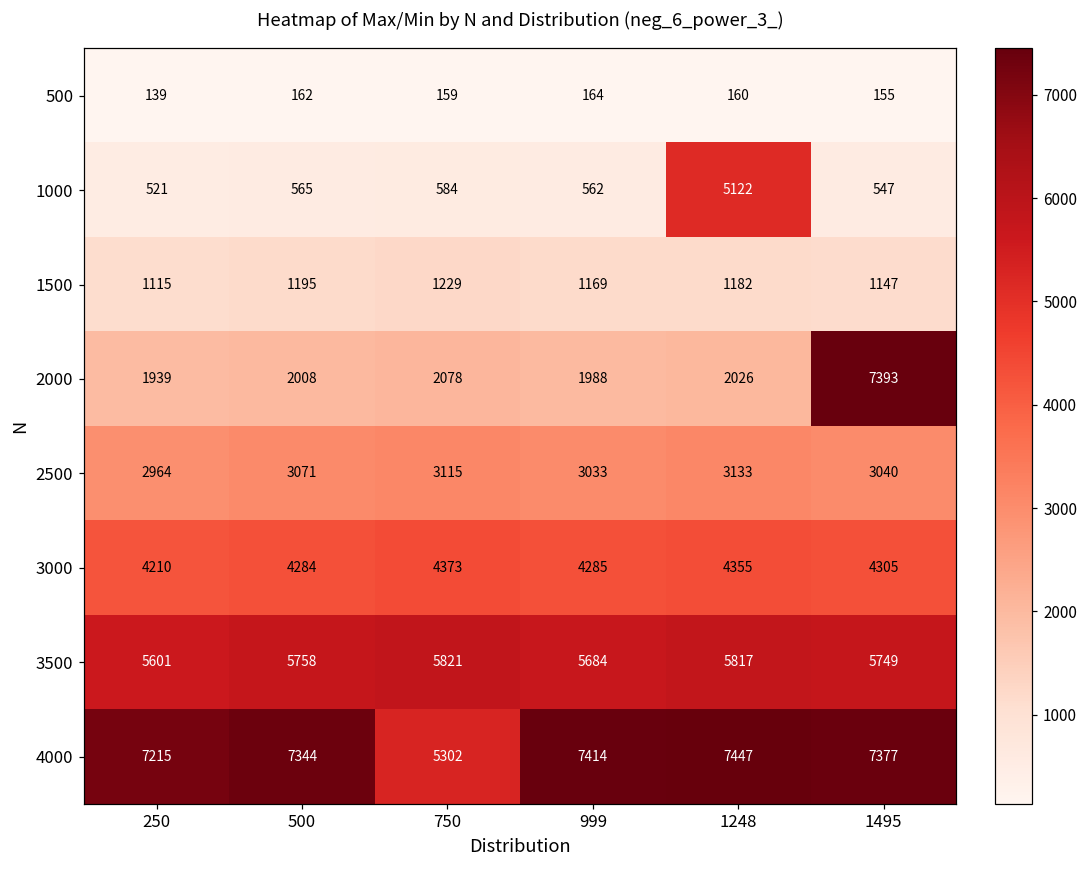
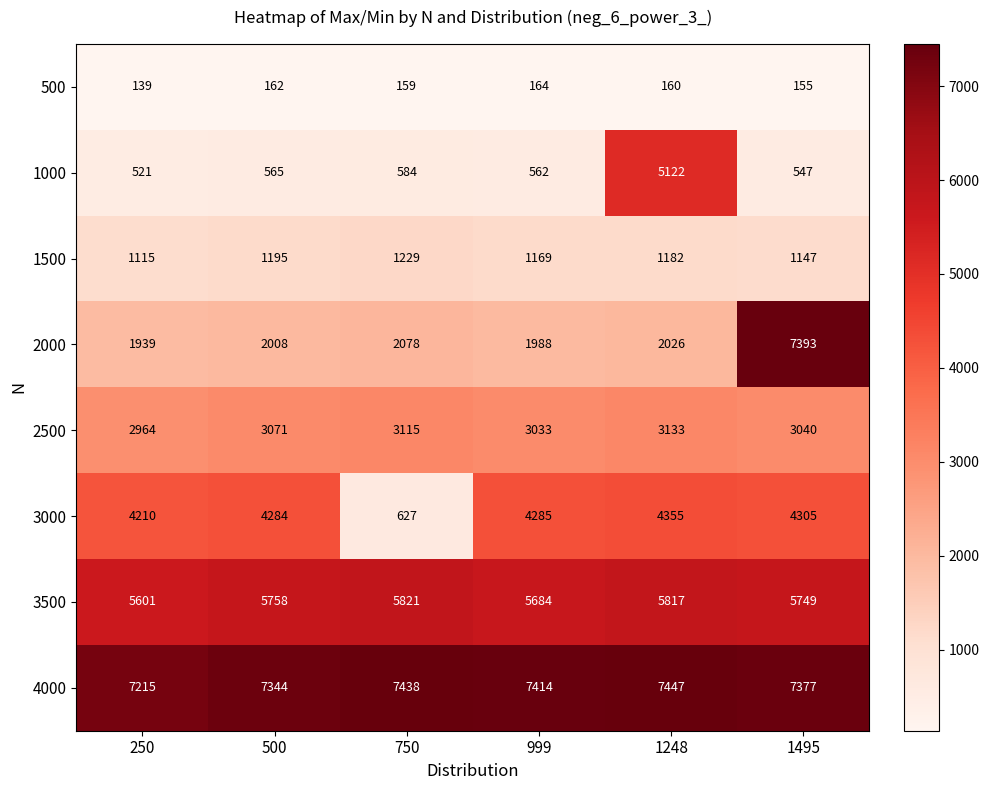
  {
    "500": {
      "250": 139,
      "500": 162,
      "750": 159,
      "999": 164,
      "1248": 160,
      "1495": 155
    },
    "1000": {
      "250": 521,
      "500": 565,
      "750": 584,
      "999": 562,
      "1248": 5122,
      "1495": 547
    },
    "1500": {
      "250": 1115,
      "500": 1195,
      "750": 1229,
      "999": 1169,
      "1248": 1182,
      "1495": 1147
    },
    "2000": {
      "250": 1939,
      "500": 2008,
      "750": 2078,
      "999": 1988,
      "1248": 2026,
      "1495": 7393
    },
    "2500": {
      "250": 2964,
      "500": 3071,
      "750": 3115,
      "999": 3033,
      "1248": 3133,
      "1495": 3040
    },
    "3000": {
      "250": 4210,
      "500": 4284,
-     "750": 4373,
+     "750": 627,
      "999": 4285,
      "1248": 4355,
      "1495": 4305
    },
    "3500": {
      "250": 5601,
      "500": 5758,
      "750": 5821,
      "999": 5684,
      "1248": 5817,
      "1495": 5749
    },
    "4000": {
      "250": 7215,
      "500": 7344,
-     "750": 5302,
+     "750": 7438,
      "999": 7414,
      "1248": 7447,
      "1495": 7377
    }
  }
